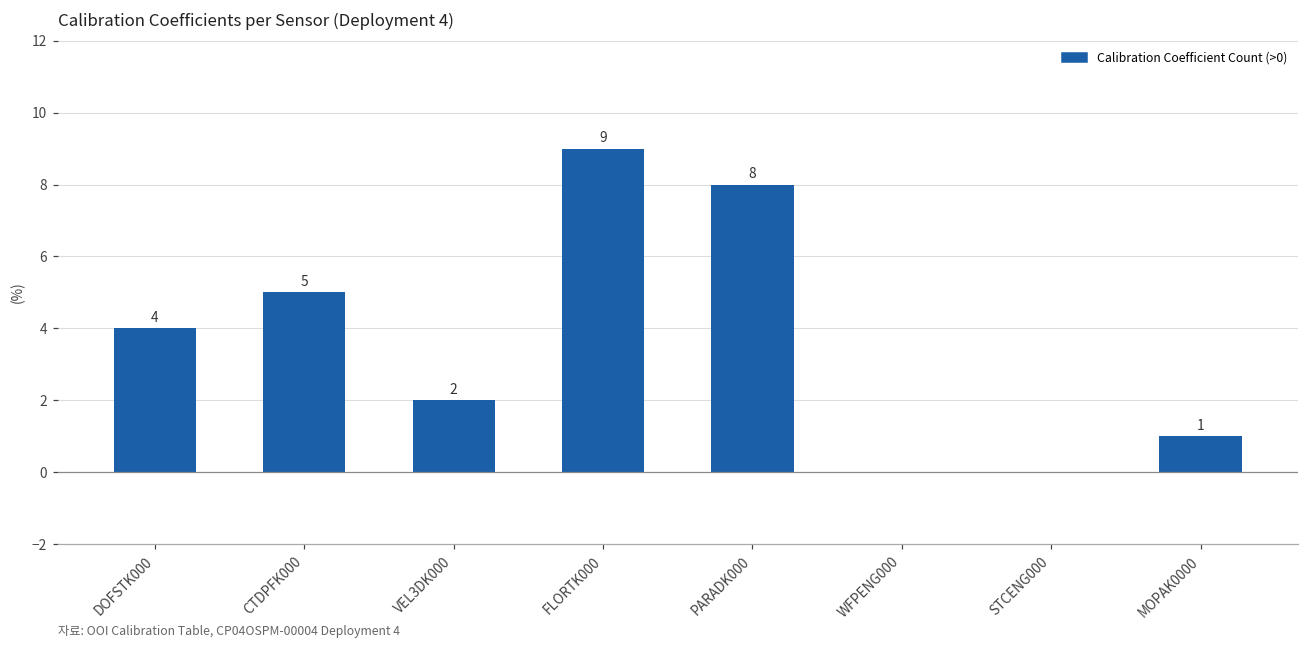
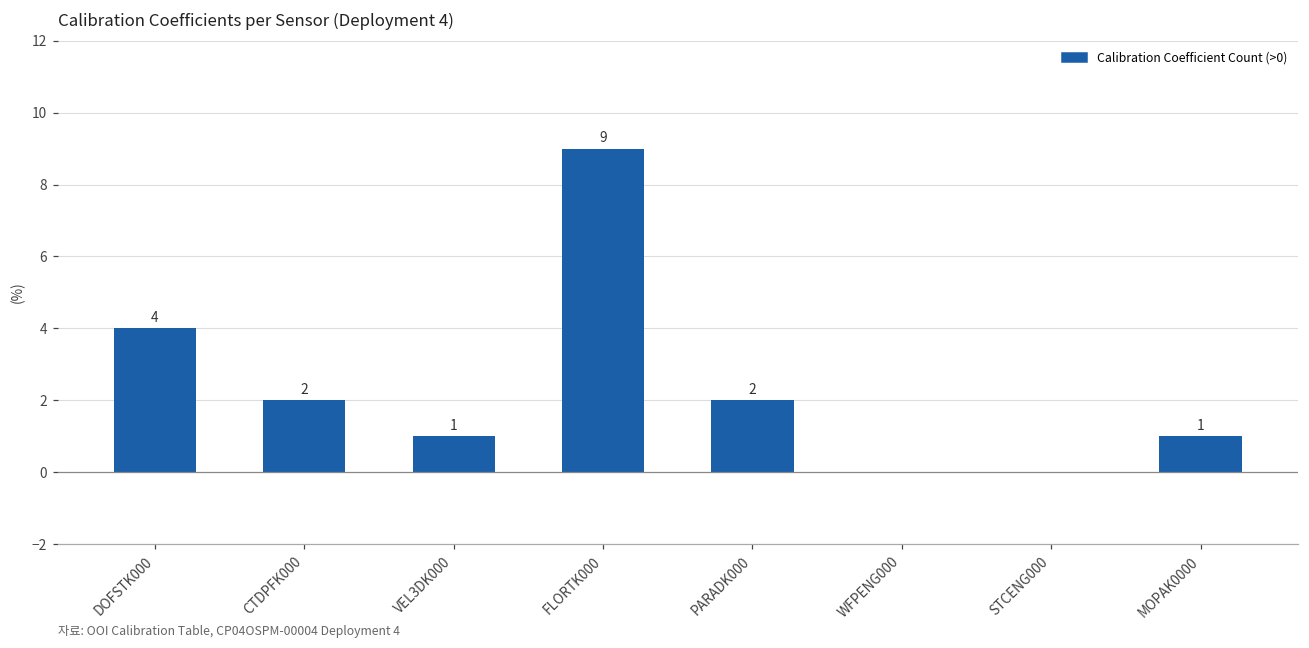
  {
    "DOFSTK000": 4,
-   "CTDPFK000": 5,
-   "VEL3DK000": 2,
+   "CTDPFK000": 2,
+   "VEL3DK000": 1,
    "FLORTK000": 9,
-   "PARADK000": 8,
+   "PARADK000": 2,
    "MOPAK0000": 1
  }
